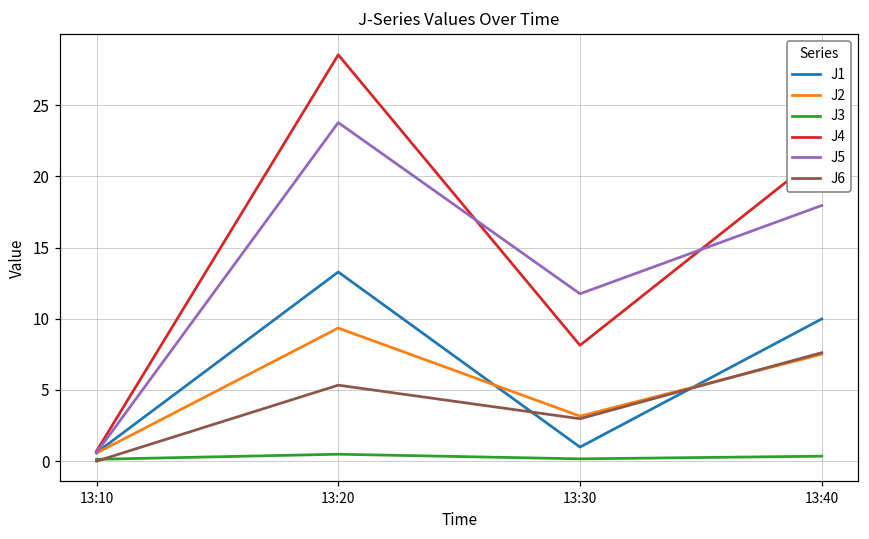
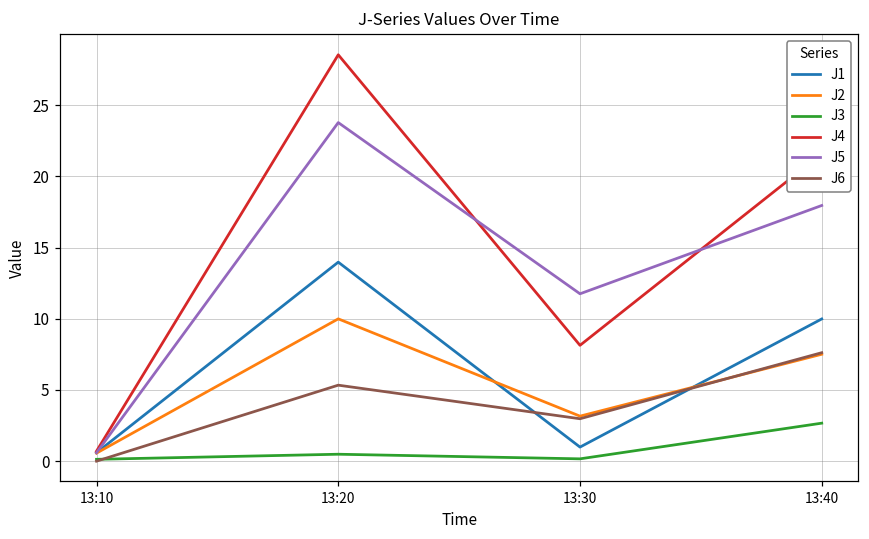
  {
    "J1": {
-     "13:20": 13.3,
+     "13:20": 14.0,
      "13:30": 1.0,
      "13:40": 10.0
    },
    "J2": {
-     "13:20": 9.4
+     "13:20": 10.0
    },
    "J3": {
      "13:20": 0.5,
      "13:30": 0.2,
-     "13:40": 0.4
+     "13:40": 2.7
    },
    "J4": {
      "13:20": 28.5,
      "13:30": 8.1
    },
    "J5": {
      "13:20": 23.8,
      "13:30": 11.8,
      "13:40": 18.0
    },
    "J6": {
      "13:20": 5.3
    }
  }
